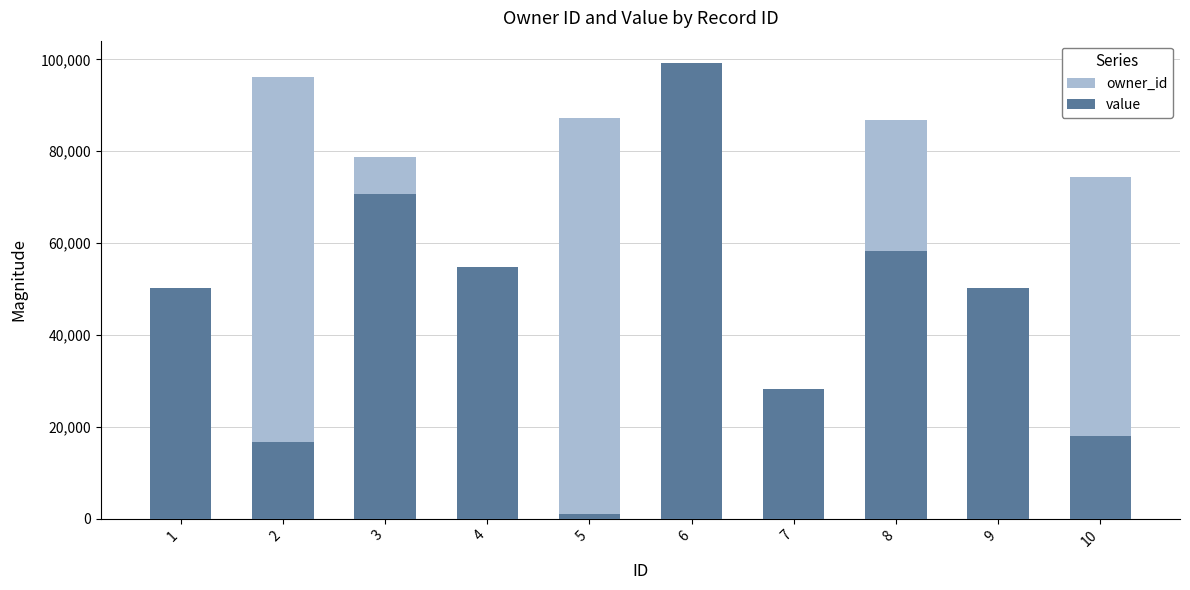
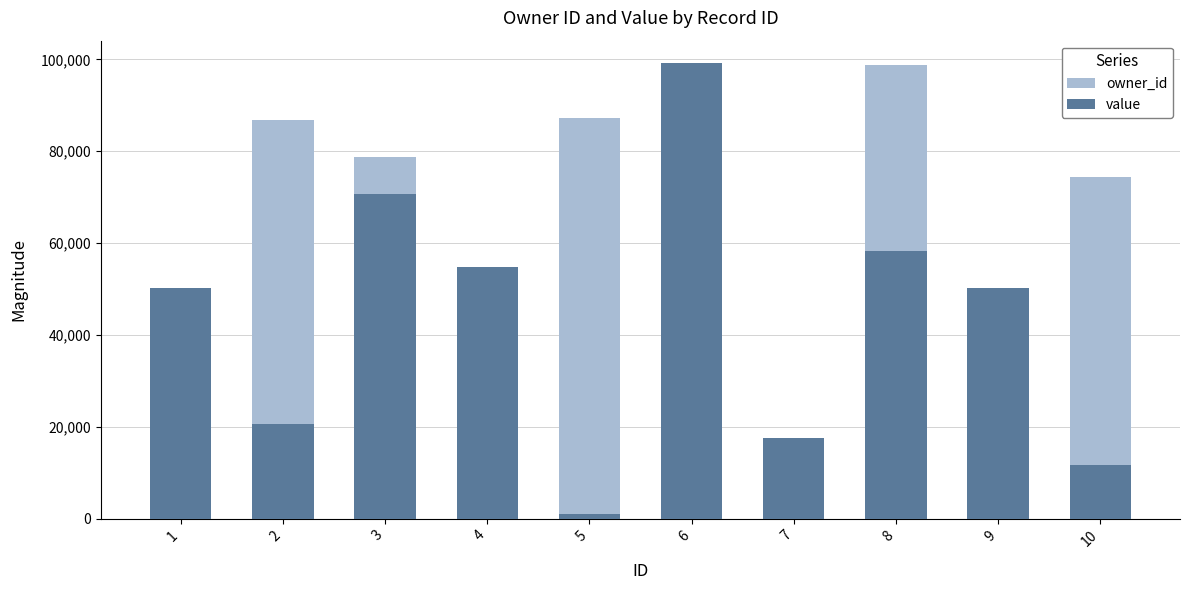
  {
    "owner_id": {
-     "2": "96,000",
+     "2": "87,000",
      "3": "79,000",
      "5": "87,000",
-     "8": "87,000",
+     "8": "99,000",
      "10": "74,000"
    },
    "value": {
      "1": "50,000",
-     "2": "17,000",
+     "2": "21,000",
      "4": "55,000",
      "6": "99,000",
-     "7": "28,000",
+     "7": "18,000",
      "9": "50,000",
-     "10": "18,000"
+     "10": "12,000"
    }
  }
